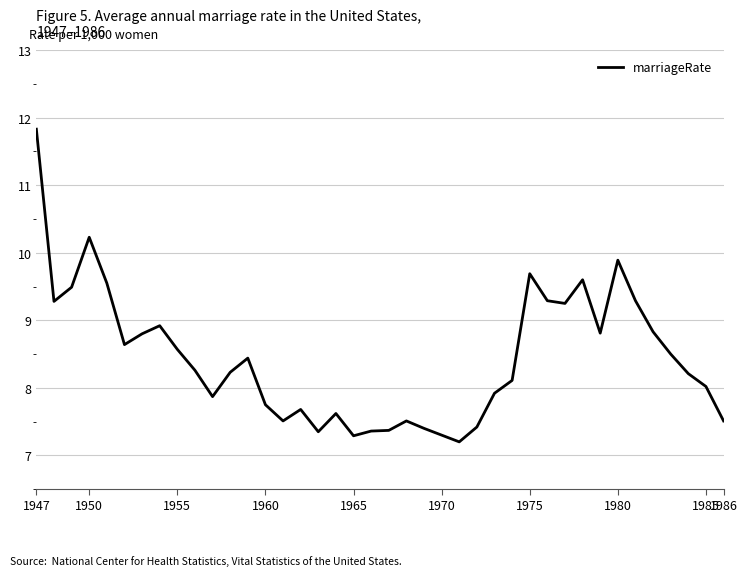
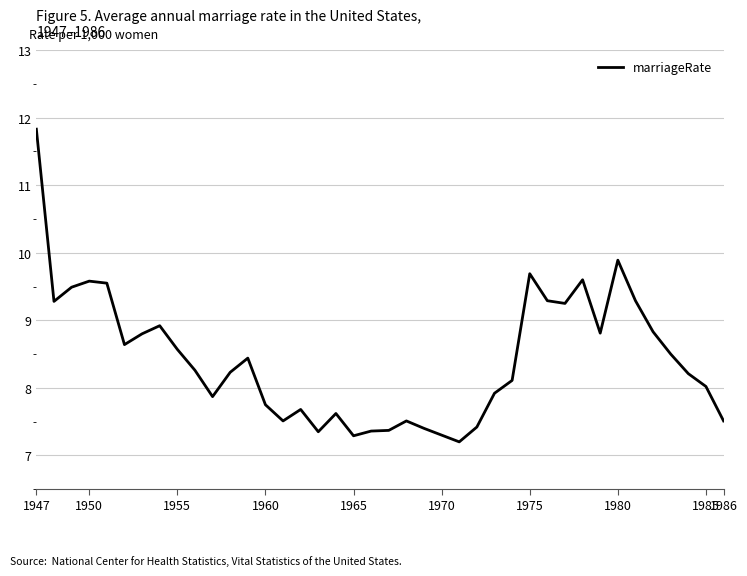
  {
    "1947": 11.8,
-   "1950": 10.2,
+   "1950": 9.6,
    "1955": 8.6,
    "1960": 7.8,
    "1965": 7.3,
    "1970": 7.3,
    "1975": 9.7,
    "1980": 9.9
  }
